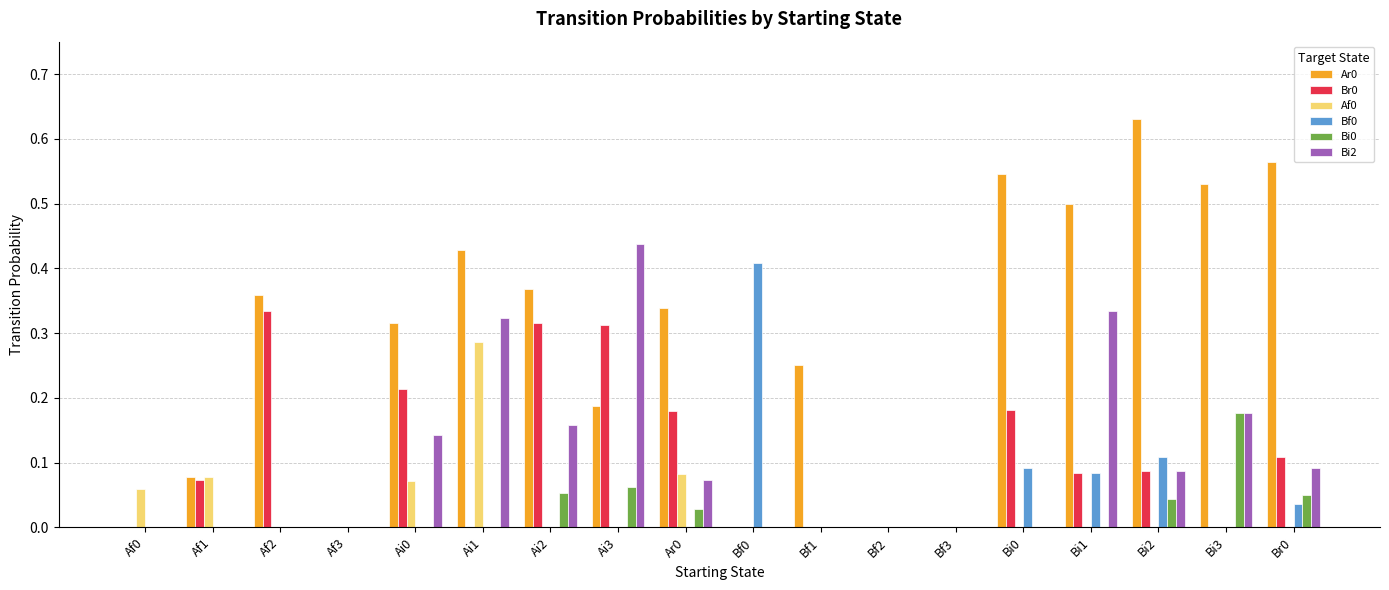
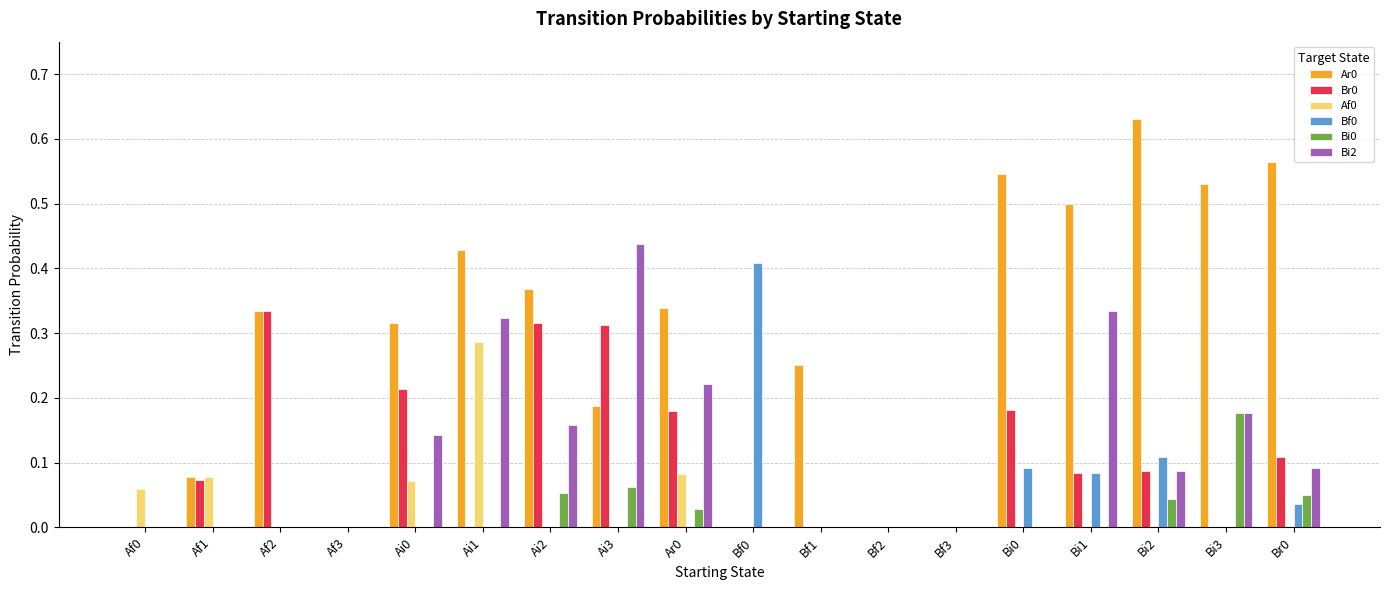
  {
    "Ar0": {
      "Af0": 0.00,
      "Af1": 0.08,
-     "Af2": 0.36,
+     "Af2": 0.33,
      "Af3": 0.00,
      "Ai0": 0.32,
      "Ai1": 0.43,
      "Ai2": 0.37,
      "Ai3": 0.19,
      "Ar0": 0.34,
      "Bf0": 0.00,
      "Bf1": 0.25,
      "Bf2": 0.00,
      "Bf3": 0.00,
      "Bi0": 0.55,
      "Bi1": 0.50,
      "Bi2": 0.63,
      "Bi3": 0.53,
      "Br0": 0.56
    },
    "Br0": {
      "Af0": 0.00,
      "Af1": 0.07,
      "Af2": 0.33,
      "Af3": 0.00,
      "Ai0": 0.21,
      "Ai1": 0.00,
      "Ai2": 0.32,
      "Ai3": 0.31,
      "Ar0": 0.18,
      "Bf0": 0.00,
      "Bf1": 0.00,
      "Bf2": 0.00,
      "Bf3": 0.00,
      "Bi0": 0.18,
      "Bi1": 0.08,
      "Bi2": 0.09,
      "Bi3": 0.00,
      "Br0": 0.11
    },
    "Af0": {
      "Af0": 0.06,
      "Af1": 0.08,
      "Af2": 0.00,
      "Af3": 0.00,
      "Ai0": 0.07,
      "Ai1": 0.29,
      "Ai2": 0.00,
      "Ai3": 0.00,
      "Ar0": 0.08,
      "Bf0": 0.00,
      "Bf1": 0.00,
      "Bf2": 0.00,
      "Bf3": 0.00,
      "Bi0": 0.00,
      "Bi1": 0.00,
      "Bi2": 0.00,
      "Bi3": 0.00,
      "Br0": 0.00
    },
    "Bf0": {
      "Af0": 0.00,
      "Af1": 0.00,
      "Af2": 0.00,
      "Af3": 0.00,
      "Ai0": 0.00,
      "Ai1": 0.00,
      "Ai2": 0.00,
      "Ai3": 0.00,
      "Ar0": 0.00,
      "Bf0": 0.41,
      "Bf1": 0.00,
      "Bf2": 0.00,
      "Bf3": 0.00,
      "Bi0": 0.09,
      "Bi1": 0.08,
      "Bi2": 0.11,
      "Bi3": 0.00,
      "Br0": 0.04
    },
    "Bi0": {
      "Af0": 0.00,
      "Af1": 0.00,
      "Af2": 0.00,
      "Af3": 0.00,
      "Ai0": 0.00,
      "Ai1": 0.00,
      "Ai2": 0.05,
      "Ai3": 0.06,
      "Ar0": 0.03,
      "Bf0": 0.00,
      "Bf1": 0.00,
      "Bf2": 0.00,
      "Bf3": 0.00,
      "Bi0": 0.00,
      "Bi1": 0.00,
      "Bi2": 0.04,
      "Bi3": 0.18,
      "Br0": 0.05
    },
    "Bi2": {
      "Af0": 0.00,
      "Af1": 0.00,
      "Af2": 0.00,
      "Af3": 0.00,
      "Ai0": 0.14,
      "Ai1": 0.32,
      "Ai2": 0.16,
      "Ai3": 0.44,
-     "Ar0": 0.07,
+     "Ar0": 0.22,
      "Bf0": 0.00,
      "Bf1": 0.00,
      "Bf2": 0.00,
      "Bf3": 0.00,
      "Bi0": 0.00,
      "Bi1": 0.33,
      "Bi2": 0.09,
      "Bi3": 0.18,
      "Br0": 0.09
    }
  }
